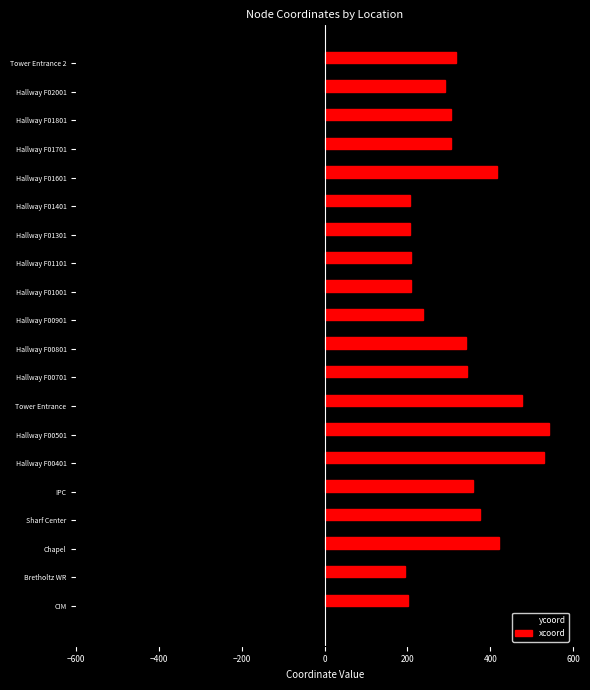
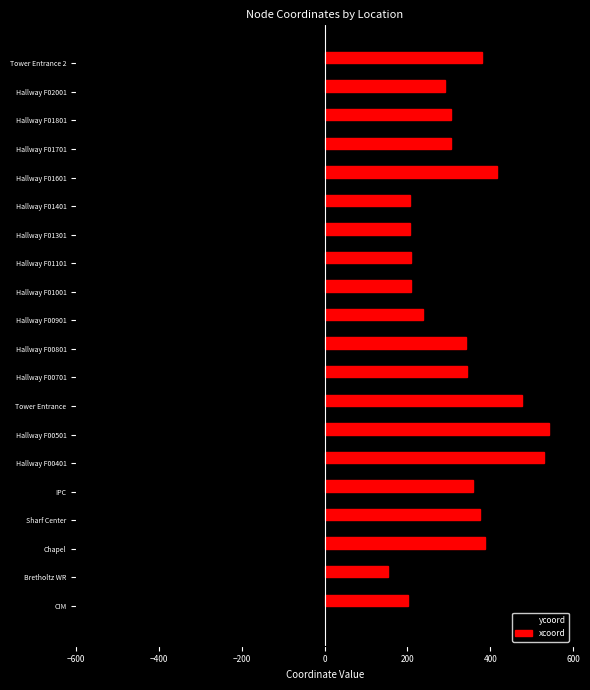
  {
    "ycoord": {
      "Tower Entrance 2": -510,
      "Hallway F02001": -490,
      "Hallway F01801": -320,
      "Hallway F01701": -320,
      "Hallway F01601": -400,
      "Hallway F01401": -380,
      "Hallway F01301": -190,
      "Hallway F01101": -290,
      "Hallway F01001": -160,
      "Hallway F00901": -210,
      "Hallway F00801": -210,
      "Hallway F00701": -240,
      "Tower Entrance": -290,
      "Hallway F00501": -290,
      "Hallway F00401": -290,
      "IPC": -390,
      "Sharf Center": -510,
      "Chapel": -230,
      "Bretholtz WR": -490,
      "CIM": -190
    },
    "xcoord": {
-     "Tower Entrance 2": 320,
+     "Tower Entrance 2": 380,
      "Hallway F02001": 290,
      "Hallway F01801": 310,
      "Hallway F01701": 310,
      "Hallway F01601": 420,
      "Hallway F01401": 210,
      "Hallway F01301": 210,
      "Hallway F01101": 210,
      "Hallway F01001": 210,
      "Hallway F00901": 240,
      "Hallway F00801": 340,
      "Hallway F00701": 340,
      "Tower Entrance": 480,
      "Hallway F00501": 540,
      "Hallway F00401": 530,
      "IPC": 360,
      "Sharf Center": 370,
-     "Chapel": 420,
-     "Bretholtz WR": 190,
+     "Chapel": 390,
+     "Bretholtz WR": 150,
      "CIM": 200
    }
  }
